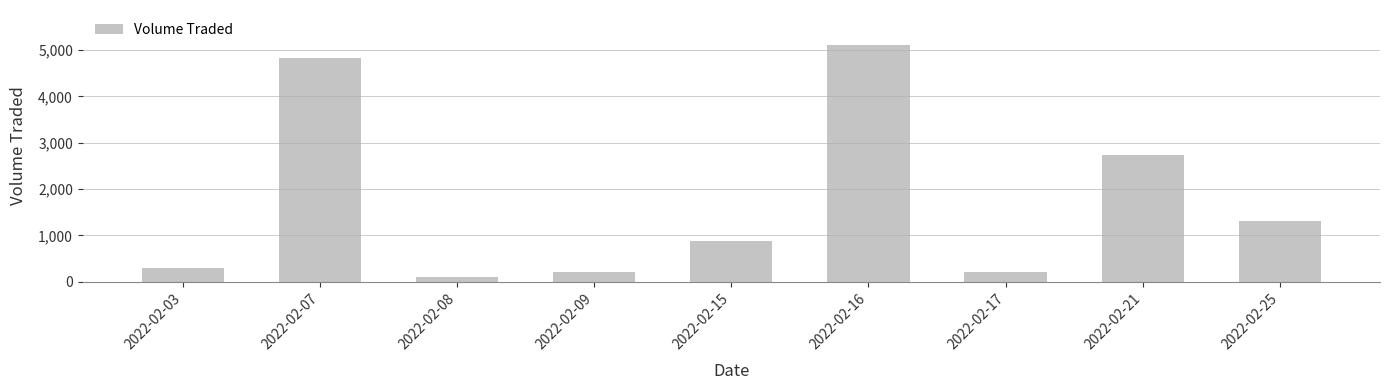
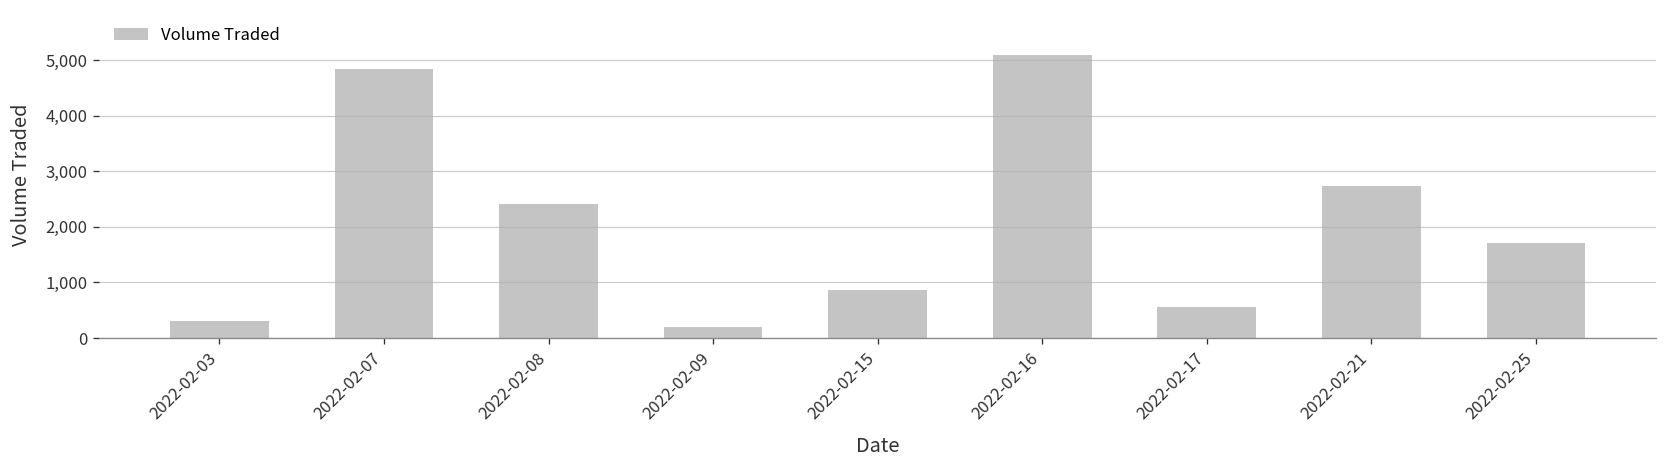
  {
    "2022-02-03": "300",
    "2022-02-07": "4,800",
-   "2022-02-08": "100",
+   "2022-02-08": "2,400",
    "2022-02-09": "200",
    "2022-02-15": "900",
    "2022-02-16": "5,100",
-   "2022-02-17": "200",
+   "2022-02-17": "600",
    "2022-02-21": "2,700",
-   "2022-02-25": "1,300"
+   "2022-02-25": "1,700"
  }
